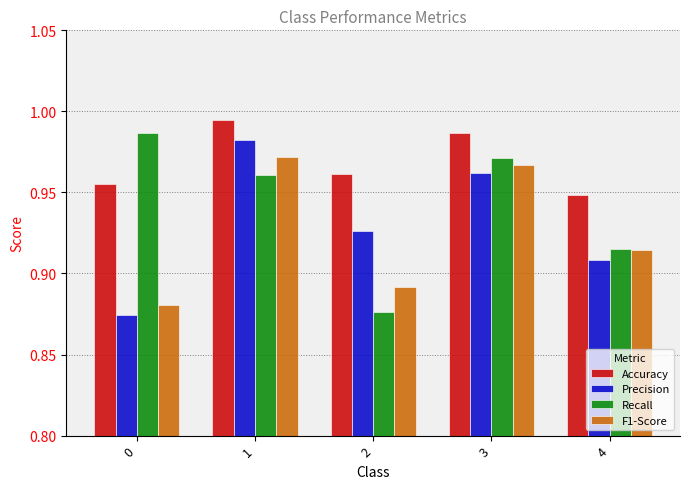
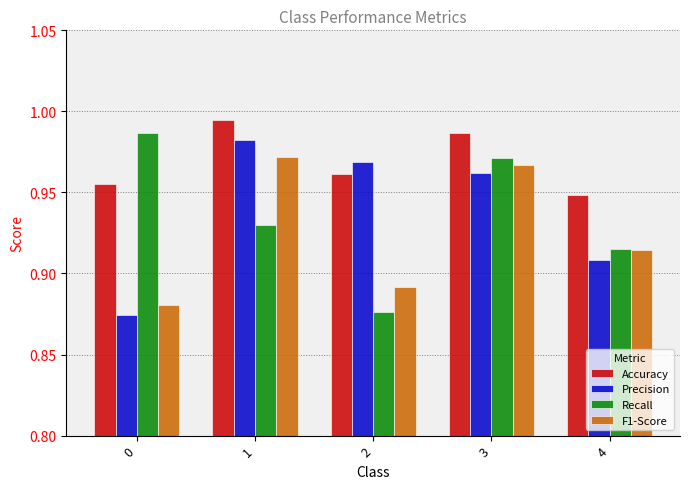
  {
    "Accuracy": {
      "0": 0.955,
      "1": 0.994,
      "2": 0.961,
      "3": 0.987,
      "4": 0.949
    },
    "Precision": {
      "0": 0.874,
      "1": 0.983,
-     "2": 0.926,
+     "2": 0.969,
      "3": 0.962,
      "4": 0.909
    },
    "Recall": {
      "0": 0.986,
-     "1": 0.961,
+     "1": 0.930,
      "2": 0.876,
      "3": 0.972,
      "4": 0.915
    },
    "F1-Score": {
      "0": 0.880,
      "1": 0.972,
      "2": 0.891,
      "3": 0.967,
      "4": 0.915
    }
  }
